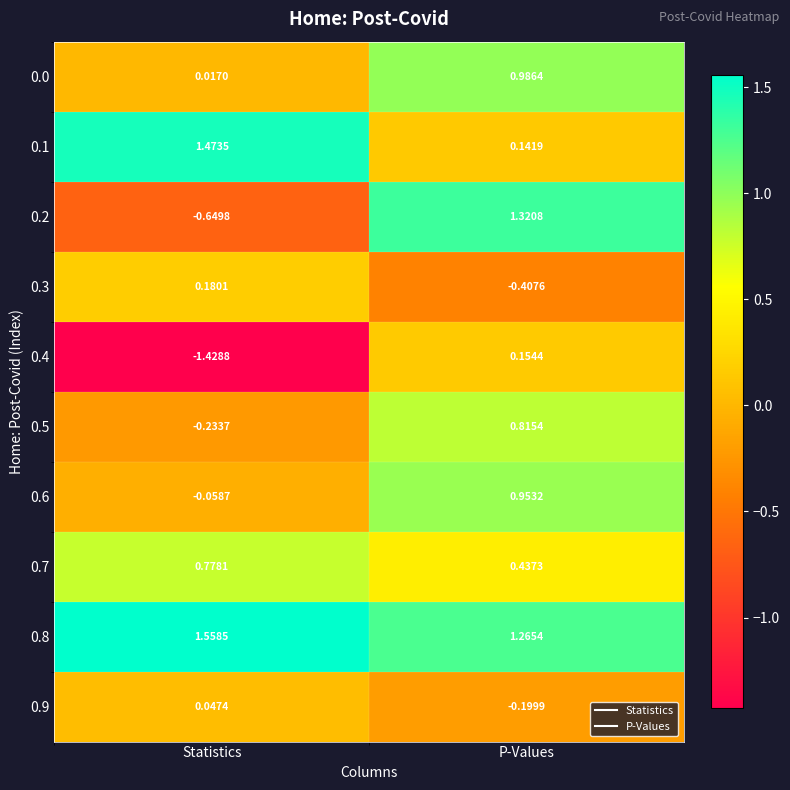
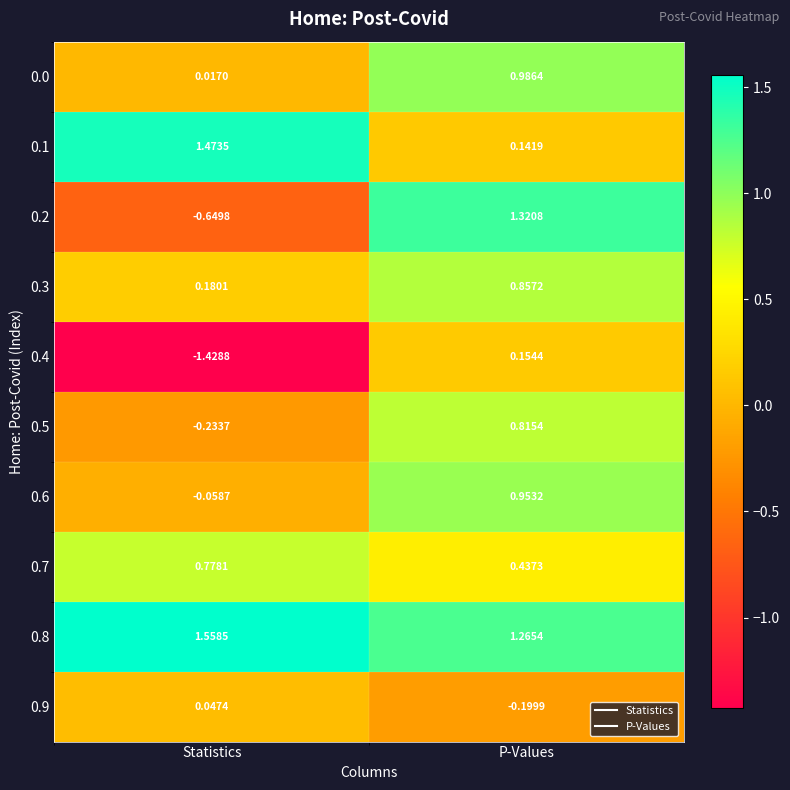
  {
    "0.0": {
      "Statistics": 0.0170,
      "P-Values": 0.9864
    },
    "0.1": {
      "Statistics": 1.4735,
      "P-Values": 0.1419
    },
    "0.2": {
      "Statistics": -0.6498,
      "P-Values": 1.3208
    },
    "0.3": {
      "Statistics": 0.1801,
-     "P-Values": -0.4076
+     "P-Values": 0.8572
    },
    "0.4": {
      "Statistics": -1.4288,
      "P-Values": 0.1544
    },
    "0.5": {
      "Statistics": -0.2337,
      "P-Values": 0.8154
    },
    "0.6": {
      "Statistics": -0.0587,
      "P-Values": 0.9532
    },
    "0.7": {
      "Statistics": 0.7781,
      "P-Values": 0.4373
    },
    "0.8": {
      "Statistics": 1.5585,
      "P-Values": 1.2654
    },
    "0.9": {
      "Statistics": 0.0474,
      "P-Values": -0.1999
    }
  }
